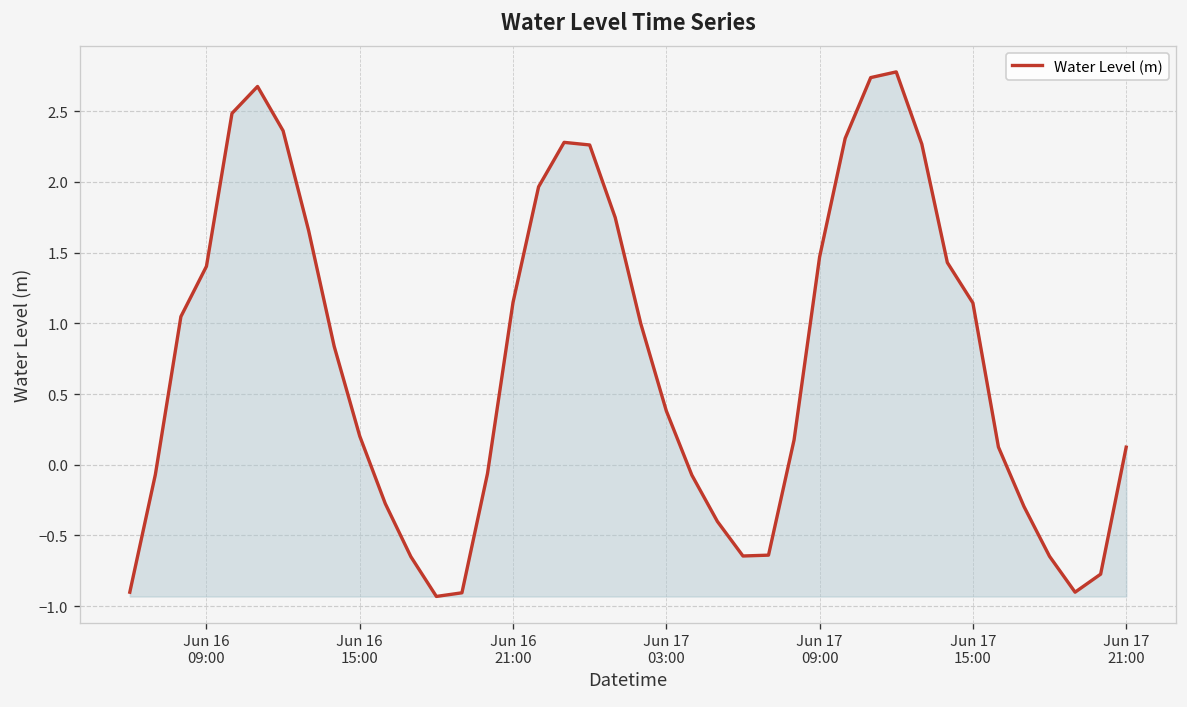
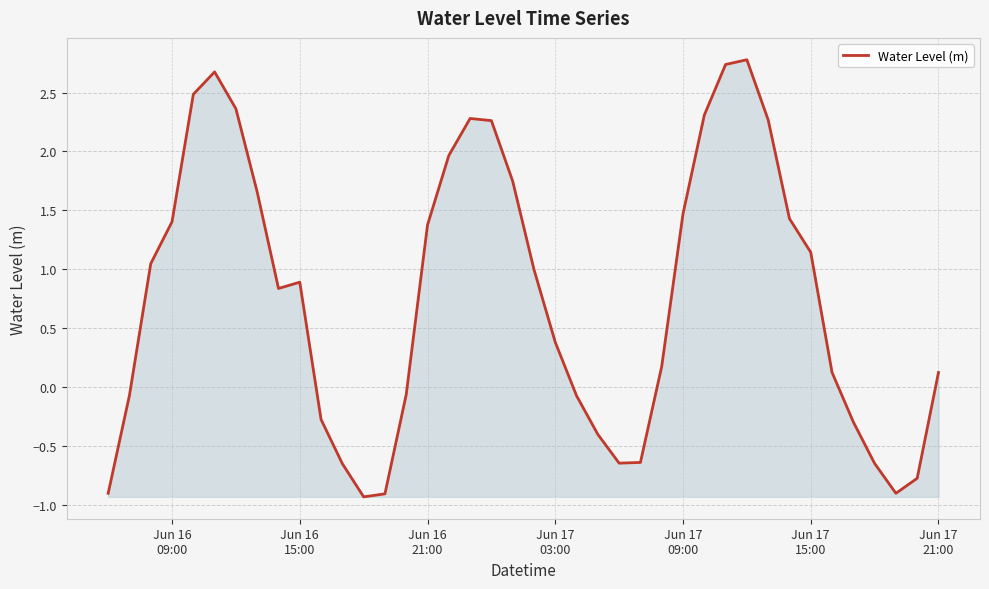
  {
    "Jun 16 09:00": 1.40,
-   "Jun 16 15:00": 0.20,
-   "Jun 16 21:00": 1.15,
+   "Jun 16 15:00": 0.89,
+   "Jun 16 21:00": 1.38,
    "Jun 17 03:00": 0.38,
    "Jun 17 09:00": 1.47,
    "Jun 17 15:00": 1.14,
    "Jun 17 21:00": 0.12
  }
